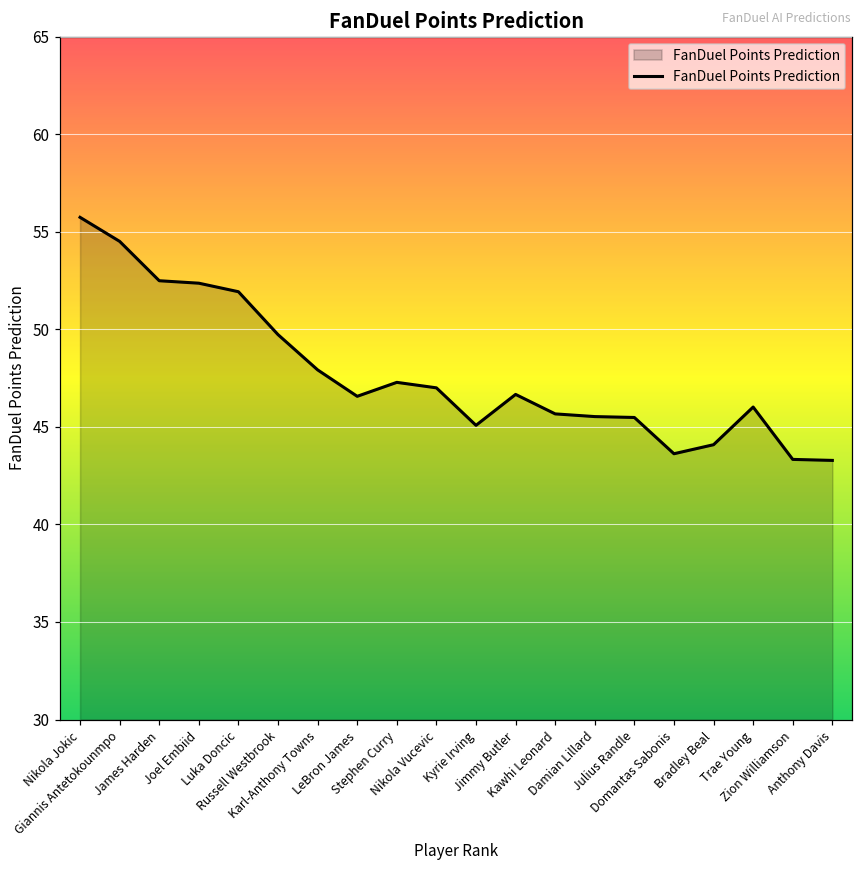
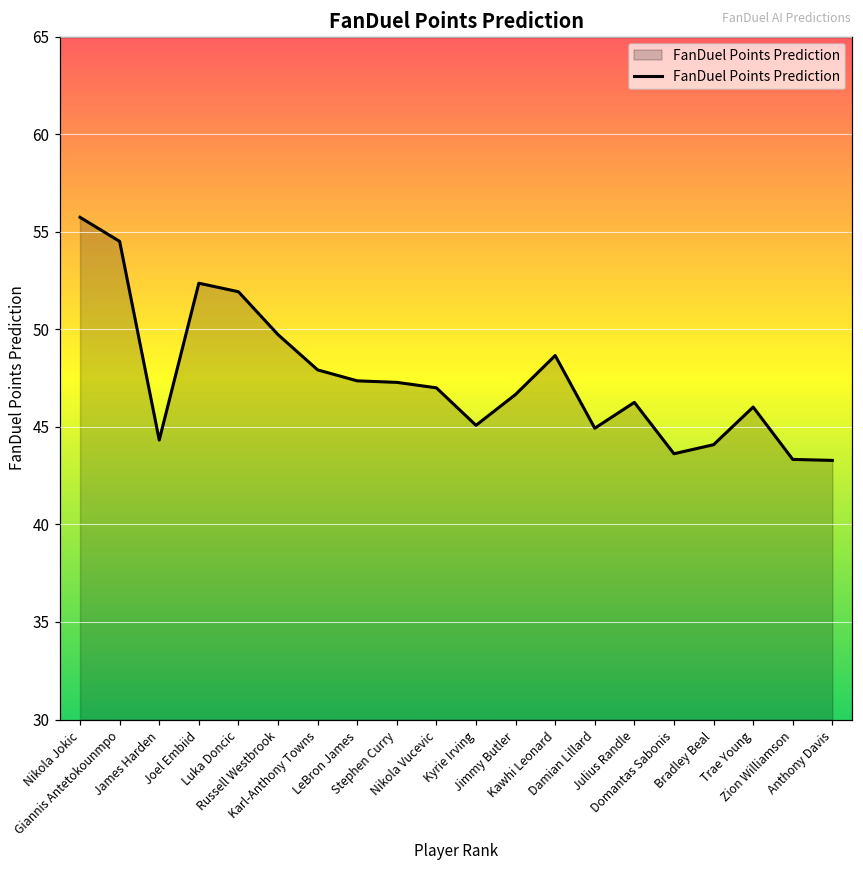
  {
    "Nikola Jokic": 55.7,
    "Giannis Antetokounmpo": 54.5,
-   "James Harden": 52.5,
+   "James Harden": 44.3,
    "Joel Embiid": 52.4,
    "Luka Doncic": 51.9,
    "Russell Westbrook": 49.7,
    "Karl-Anthony Towns": 47.9,
-   "LeBron James": 46.6,
+   "LeBron James": 47.4,
    "Stephen Curry": 47.3,
    "Nikola Vucevic": 47.0,
    "Kyrie Irving": 45.1,
    "Jimmy Butler": 46.7,
-   "Kawhi Leonard": 45.7,
-   "Damian Lillard": 45.5,
-   "Julius Randle": 45.5,
+   "Kawhi Leonard": 48.7,
+   "Damian Lillard": 44.9,
+   "Julius Randle": 46.3,
    "Domantas Sabonis": 43.6,
    "Bradley Beal": 44.1,
    "Trae Young": 46.0,
    "Zion Williamson": 43.3,
    "Anthony Davis": 43.3
  }
